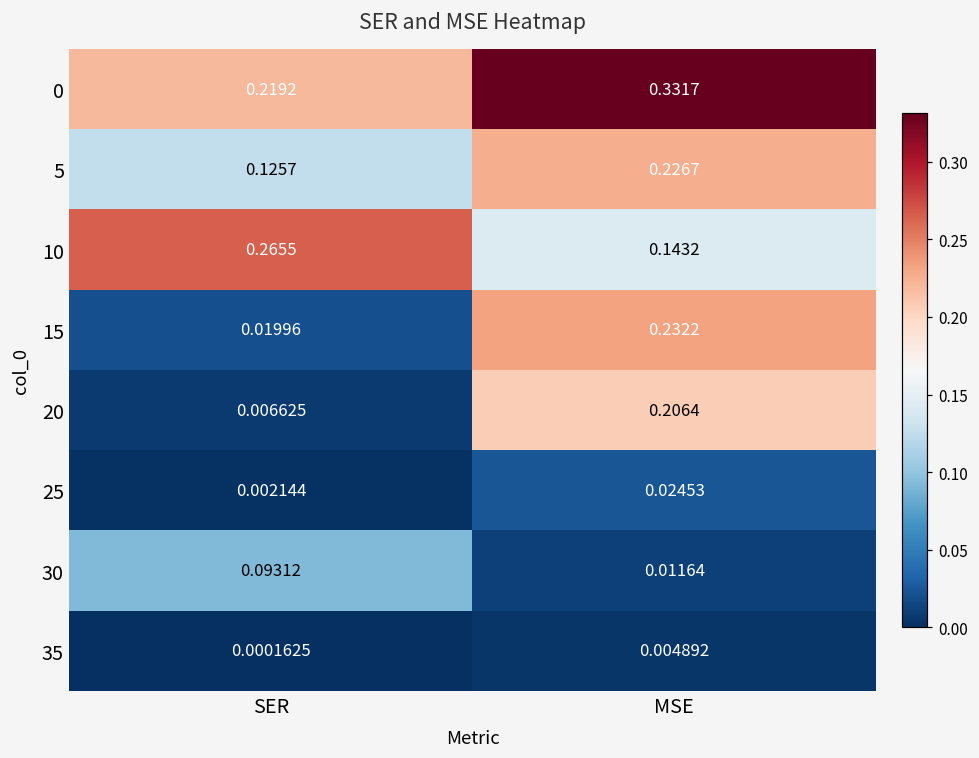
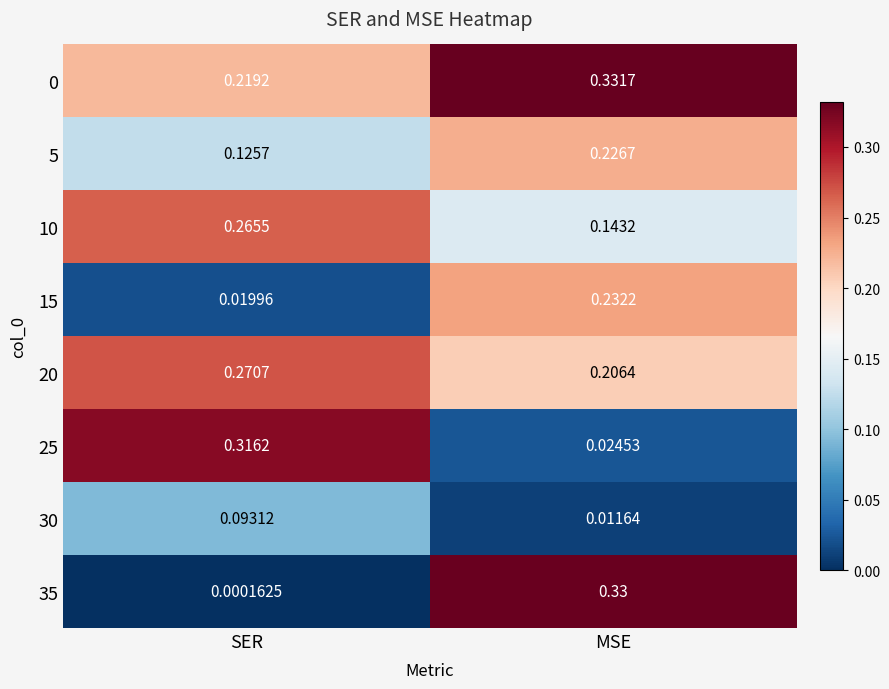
  {
    "0": {
      "SER": 0.2192,
      "MSE": 0.3317
    },
    "5": {
      "SER": 0.1257,
      "MSE": 0.2267
    },
    "10": {
      "SER": 0.2655,
      "MSE": 0.1432
    },
    "15": {
      "SER": 0.01996,
      "MSE": 0.2322
    },
    "20": {
-     "SER": 0.006625,
+     "SER": 0.2707,
      "MSE": 0.2064
    },
    "25": {
-     "SER": 0.002144,
+     "SER": 0.3162,
      "MSE": 0.02453
    },
    "30": {
      "SER": 0.09312,
      "MSE": 0.01164
    },
    "35": {
      "SER": 0.0001625,
-     "MSE": 0.004892
+     "MSE": 0.33
    }
  }
